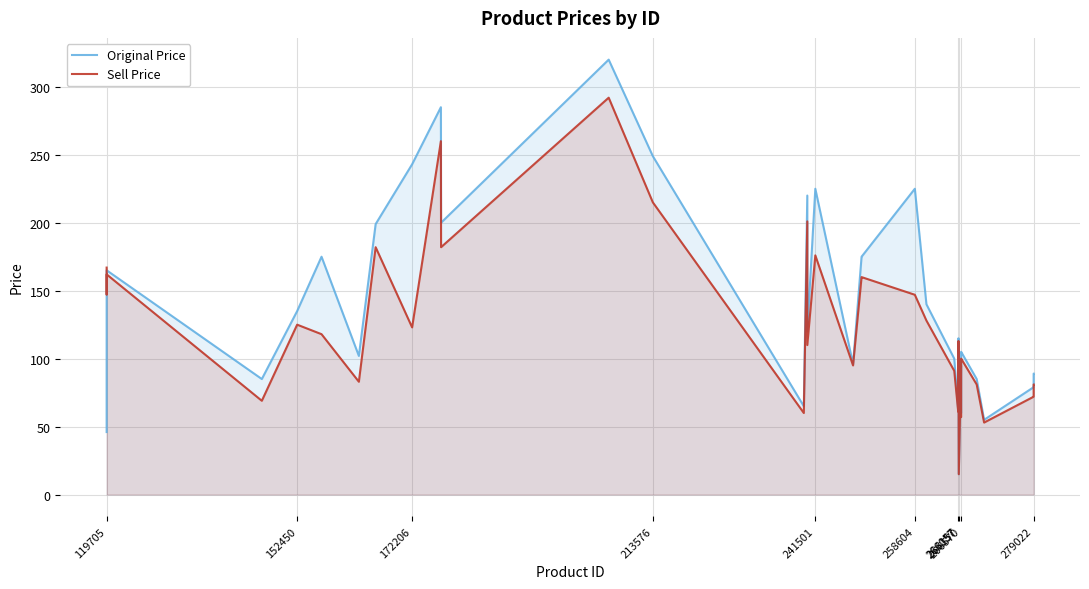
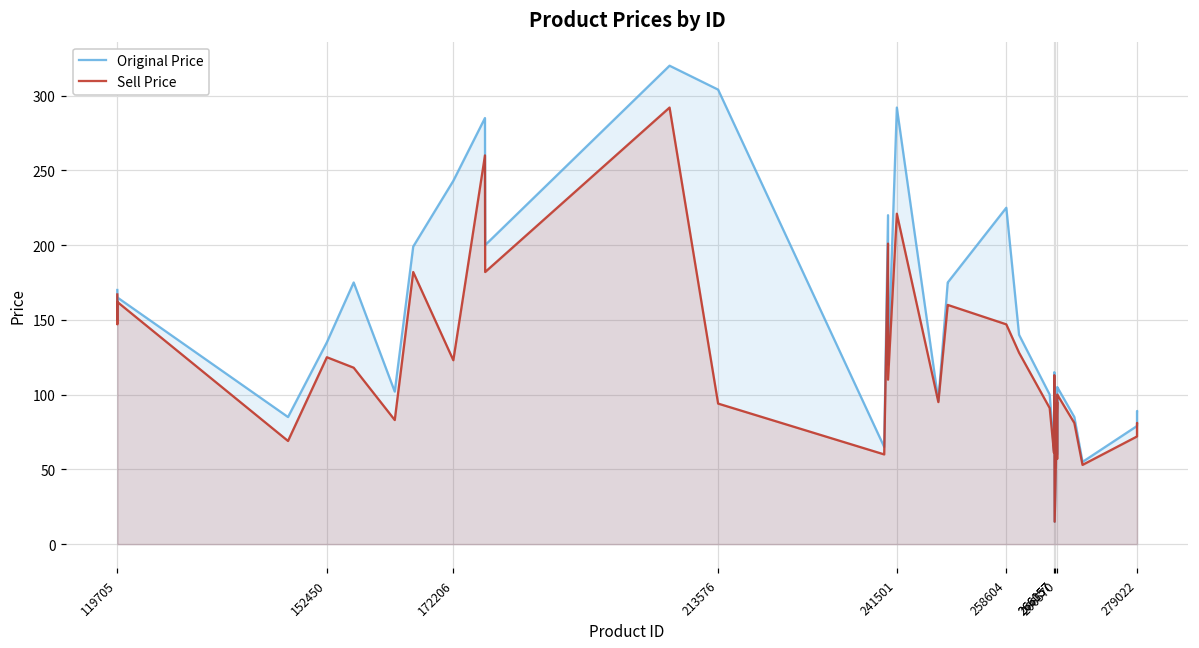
  {
    "Original Price": {
-     "119705": 46,
+     "119705": 170,
      "152450": 135,
      "172206": 243,
-     "213576": 249,
-     "241501": 225,
+     "213576": 304,
+     "241501": 292,
      "258604": 225,
      "266570": 105,
      "279022": 79
    },
    "Sell Price": {
      "119705": 167,
      "152450": 125,
      "172206": 123,
-     "213576": 215,
-     "241501": 176,
+     "213576": 94,
+     "241501": 221,
      "258604": 147,
      "279022": 72
    }
  }
